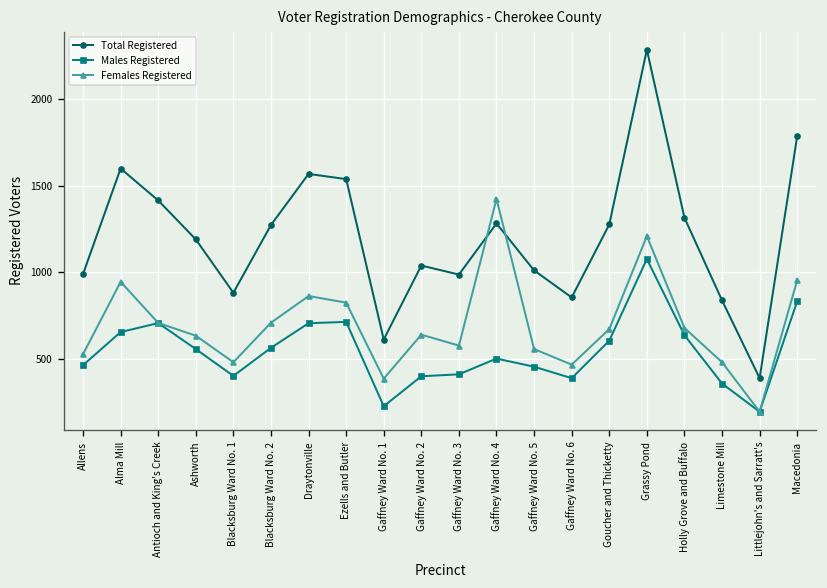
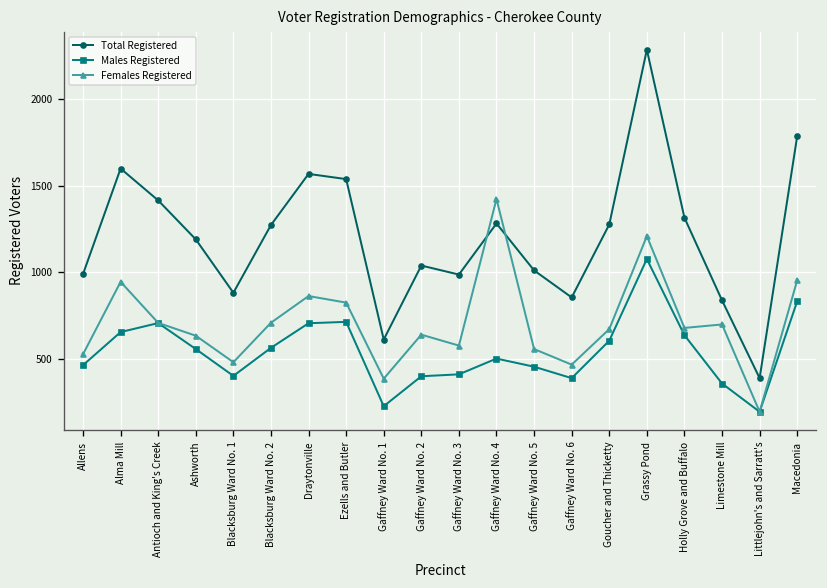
  {
    "Females Registered": {
      "Allens": 530,
      "Alma Mill": 940,
      "Ashworth": 630,
      "Blacksburg Ward No. 1": 480,
      "Blacksburg Ward No. 2": 710,
      "Draytonville": 860,
      "Ezells and Butler": 820,
      "Gaffney Ward No. 1": 390,
      "Gaffney Ward No. 2": 640,
      "Gaffney Ward No. 3": 580,
      "Gaffney Ward No. 4": 1420,
      "Gaffney Ward No. 5": 560,
      "Gaffney Ward No. 6": 470,
      "Goucher and Thicketty": 670,
      "Grassy Pond": 1210,
      "Holly Grove and Buffalo": 680,
-     "Limestone Mill": 480,
+     "Limestone Mill": 700,
      "Macedonia": 950
    }
  }
